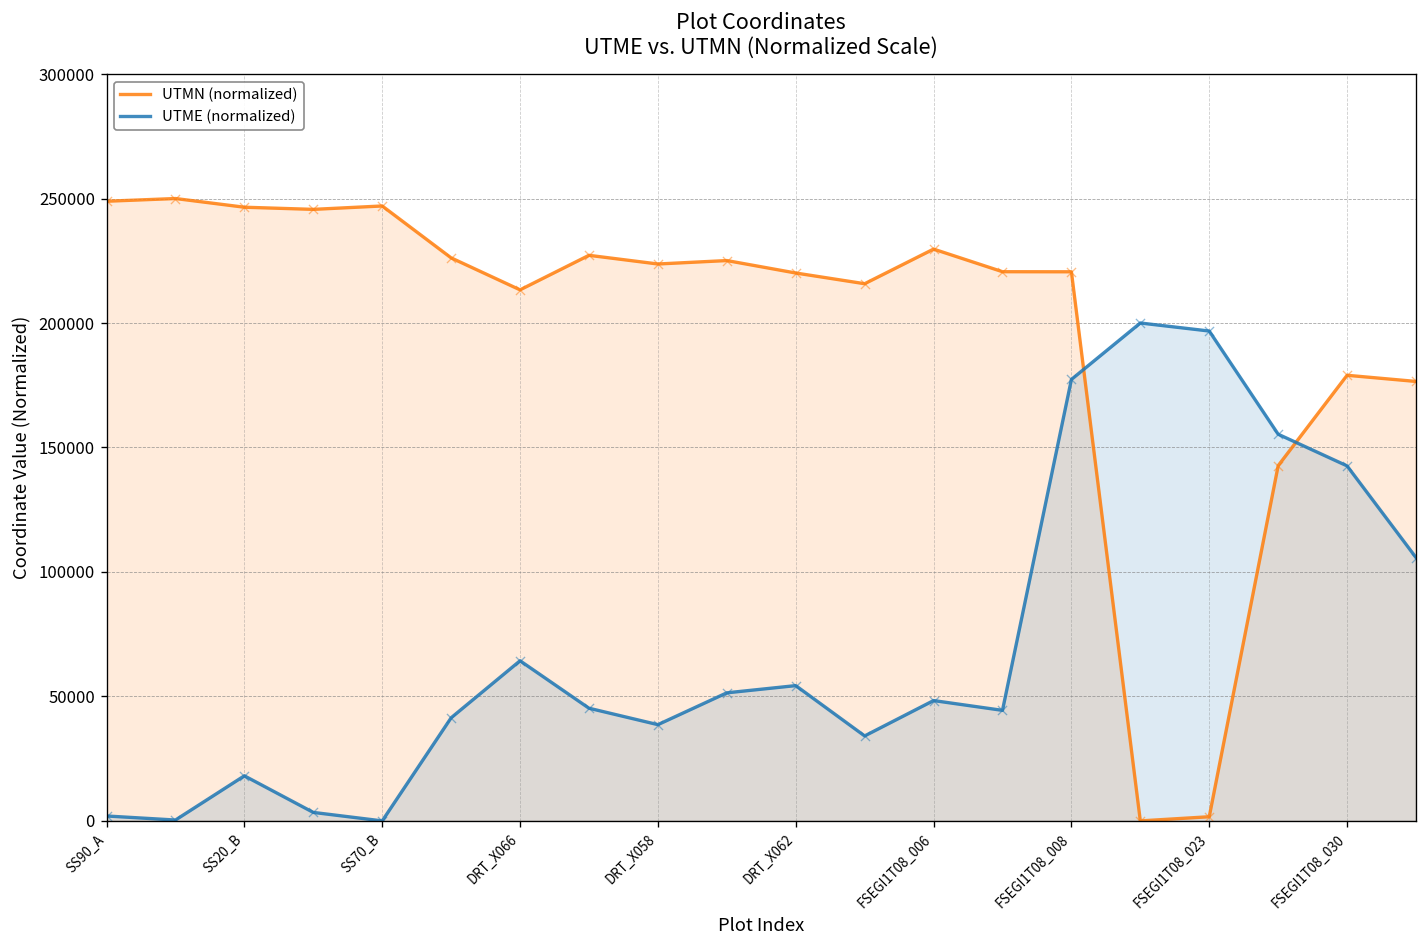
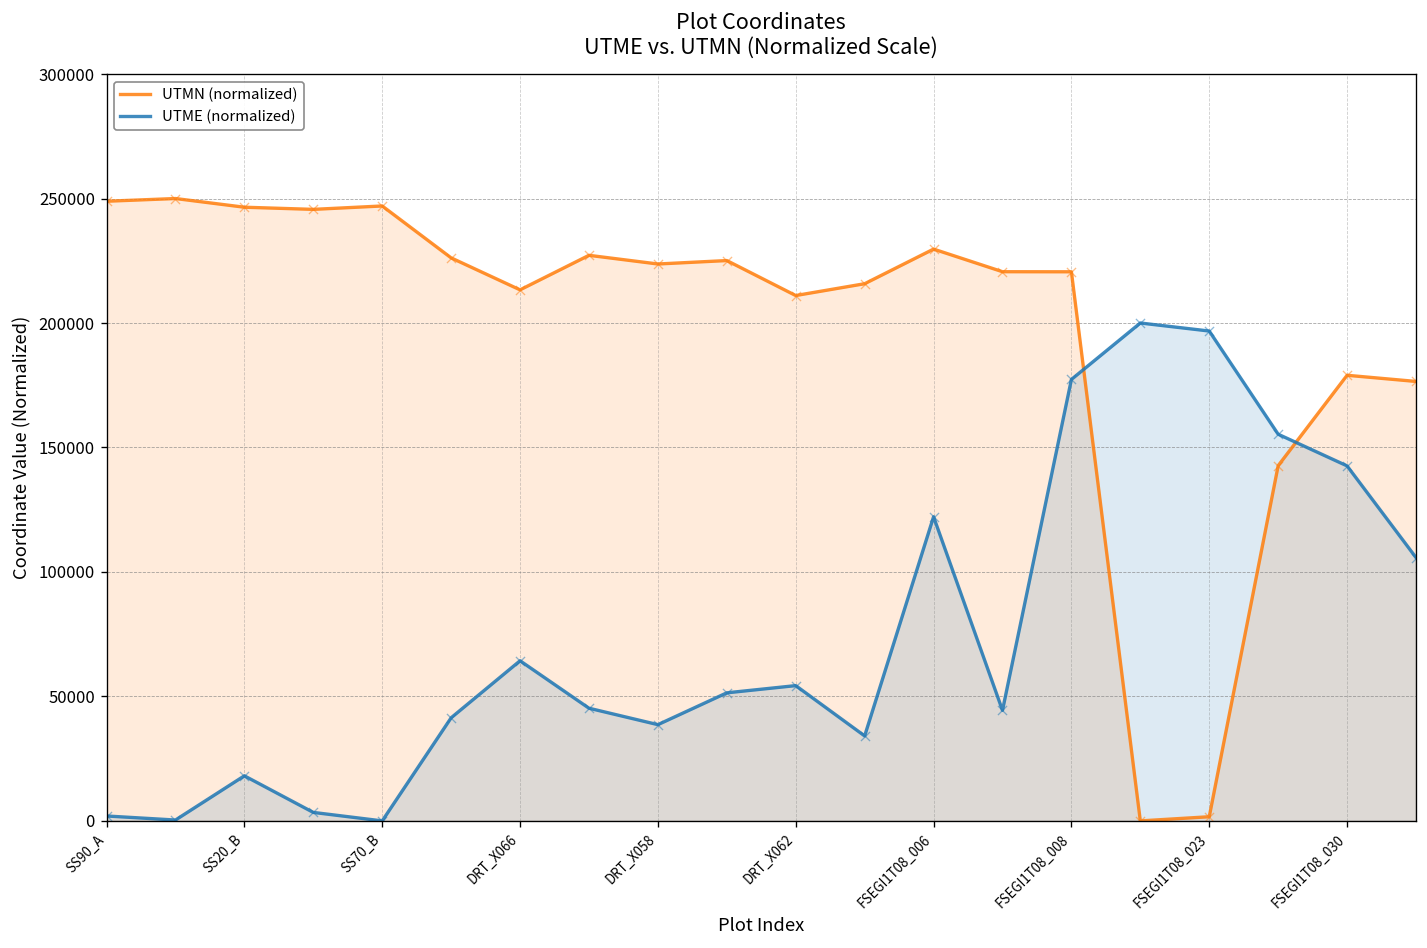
  {
    "UTMN (normalized)": {
      "SS90_A": 249000,
      "SS20_B": 247000,
      "SS70_B": 247000,
      "DRT_X066": 213000,
      "DRT_X058": 224000,
-     "DRT_X062": 220000,
+     "DRT_X062": 211000,
      "FSEGI1T08_006": 230000,
      "FSEGI1T08_008": 221000,
      "FSEGI1T08_023": 2000,
      "FSEGI1T08_030": 179000
    },
    "UTME (normalized)": {
      "SS90_A": 2000,
      "SS20_B": 18000,
      "SS70_B": 0,
      "DRT_X066": 64000,
      "DRT_X058": 39000,
      "DRT_X062": 54000,
-     "FSEGI1T08_006": 48000,
+     "FSEGI1T08_006": 122000,
      "FSEGI1T08_008": 177000,
      "FSEGI1T08_023": 197000,
      "FSEGI1T08_030": 143000
    }
  }
